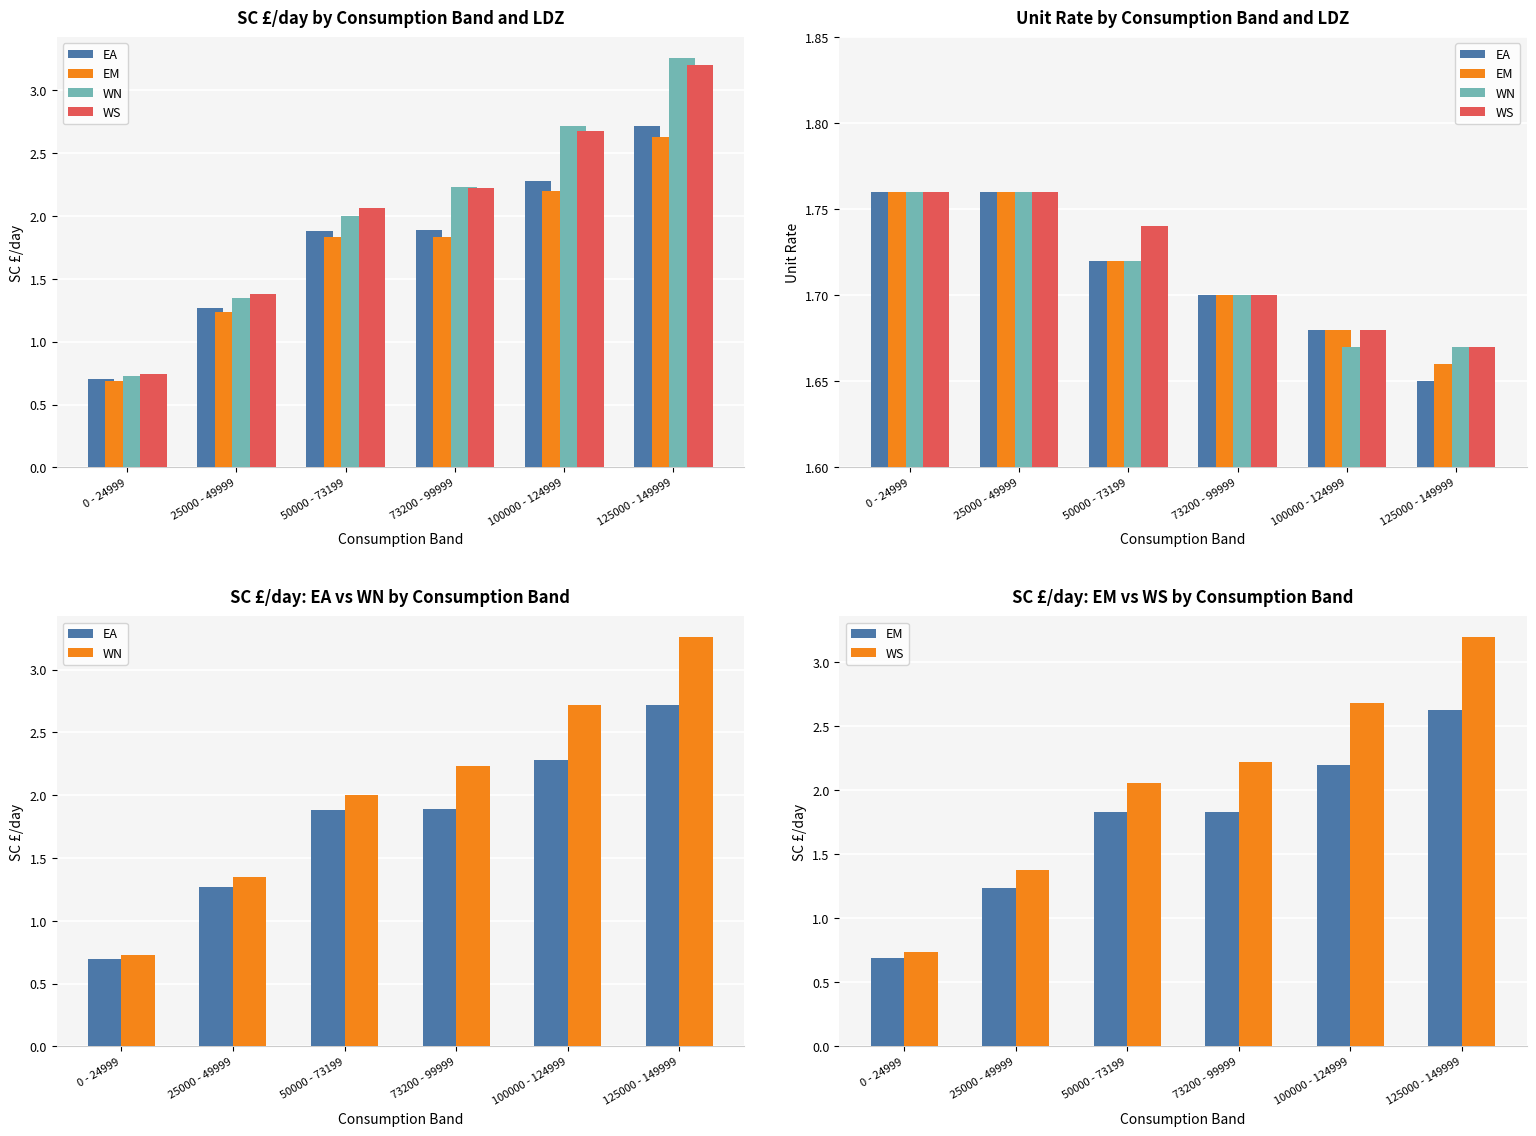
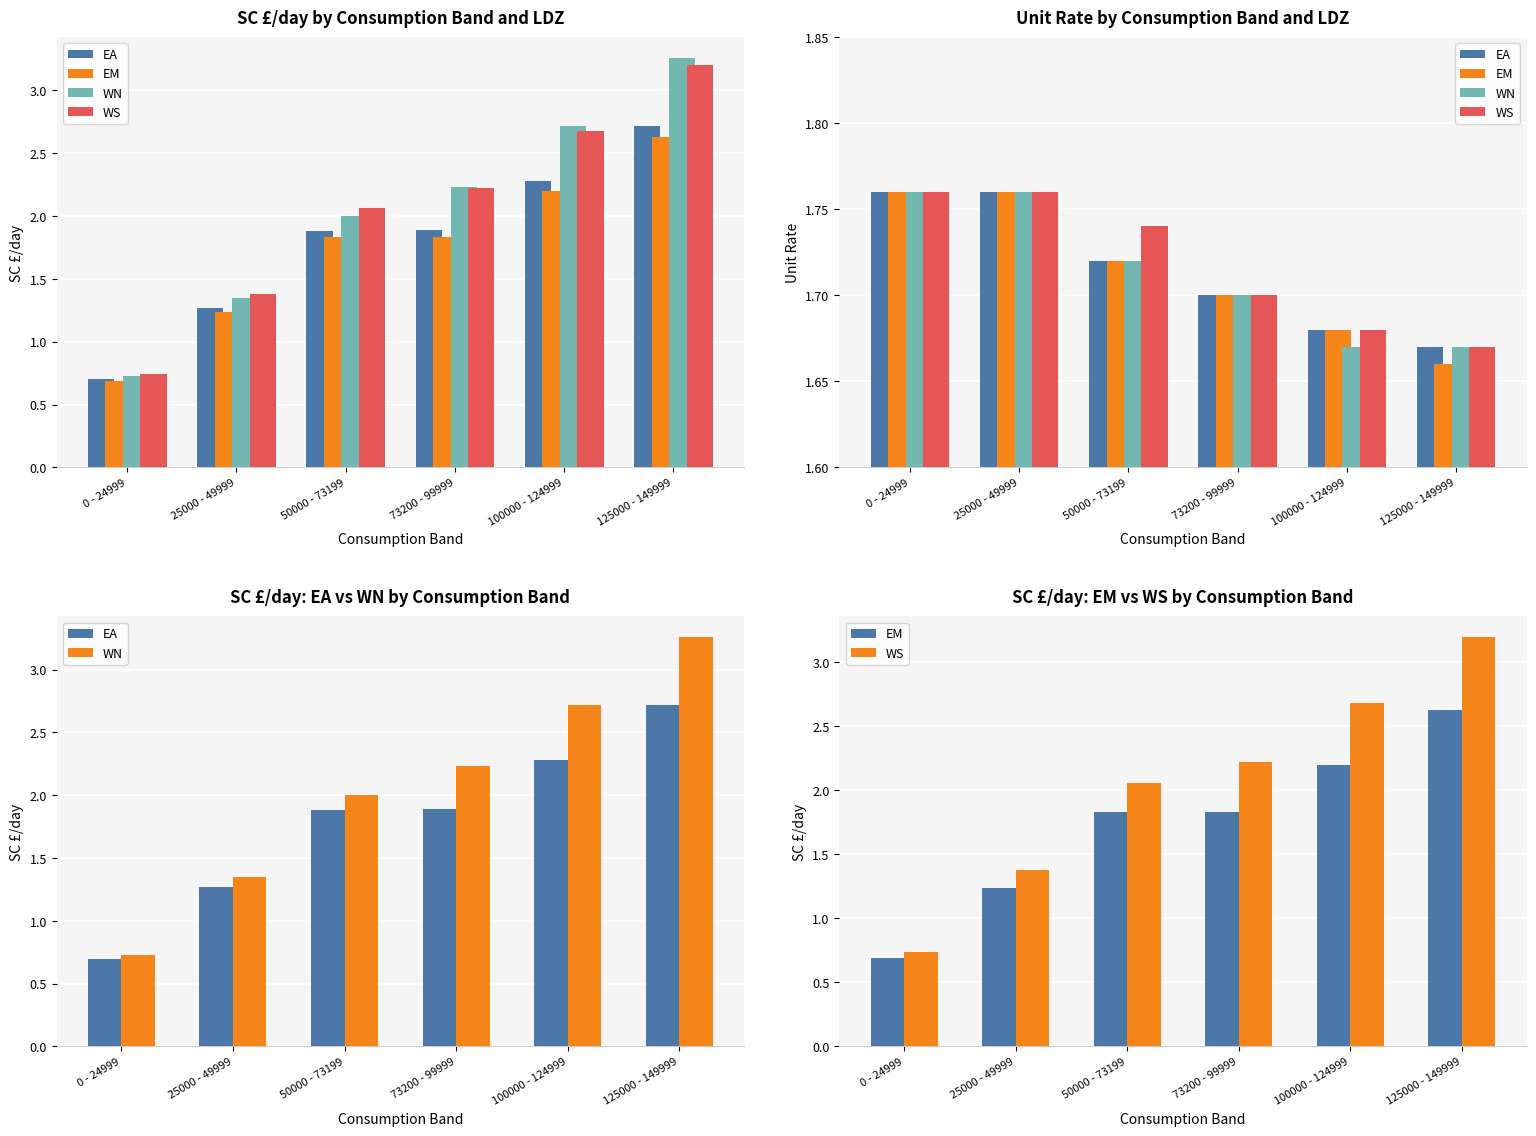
  {
    "SC £/day by Consumption Band and LDZ": {
      "EA": {
        "0 - 24999": 0.70,
        "25000 - 49999": 1.27,
        "50000 - 73199": 1.88,
        "73200 - 99999": 1.89,
        "100000 - 124999": 2.28,
        "125000 - 149999": 2.72
      }
    },
    "Unit Rate by Consumption Band and LDZ": {
      "EA": {
        "0 - 24999": 1.76,
        "25000 - 49999": 1.76,
        "50000 - 73199": 1.72,
        "73200 - 99999": 1.70,
        "100000 - 124999": 1.68,
-       "125000 - 149999": 1.65
+       "125000 - 149999": 1.67
      }
    },
    "SC £/day: EA vs WN by Consumption Band": {
      "EA": {
        "0 - 24999": 0.70,
        "25000 - 49999": 1.27,
        "50000 - 73199": 1.88,
        "73200 - 99999": 1.89,
        "100000 - 124999": 2.28,
        "125000 - 149999": 2.72
      },
      "WN": {
        "0 - 24999": 0.73,
        "25000 - 49999": 1.35,
        "50000 - 73199": 2.00,
        "73200 - 99999": 2.23,
        "100000 - 124999": 2.72,
        "125000 - 149999": 3.26
      }
    },
    "SC £/day: EM vs WS by Consumption Band": {
      "EM": {
        "0 - 24999": 0.69,
        "25000 - 49999": 1.24,
        "50000 - 73199": 1.83,
        "73200 - 99999": 1.83,
        "100000 - 124999": 2.20,
        "125000 - 149999": 2.63
      },
      "WS": {
        "0 - 24999": 0.74,
        "25000 - 49999": 1.38,
        "50000 - 73199": 2.06,
        "73200 - 99999": 2.22,
        "100000 - 124999": 2.68,
        "125000 - 149999": 3.20
      }
    }
  }
